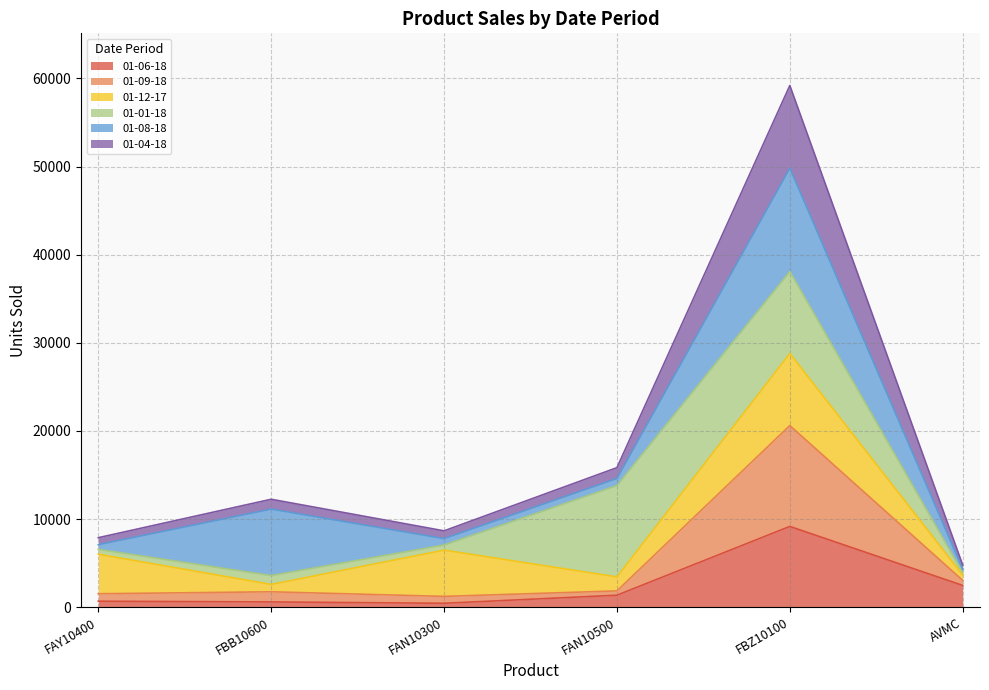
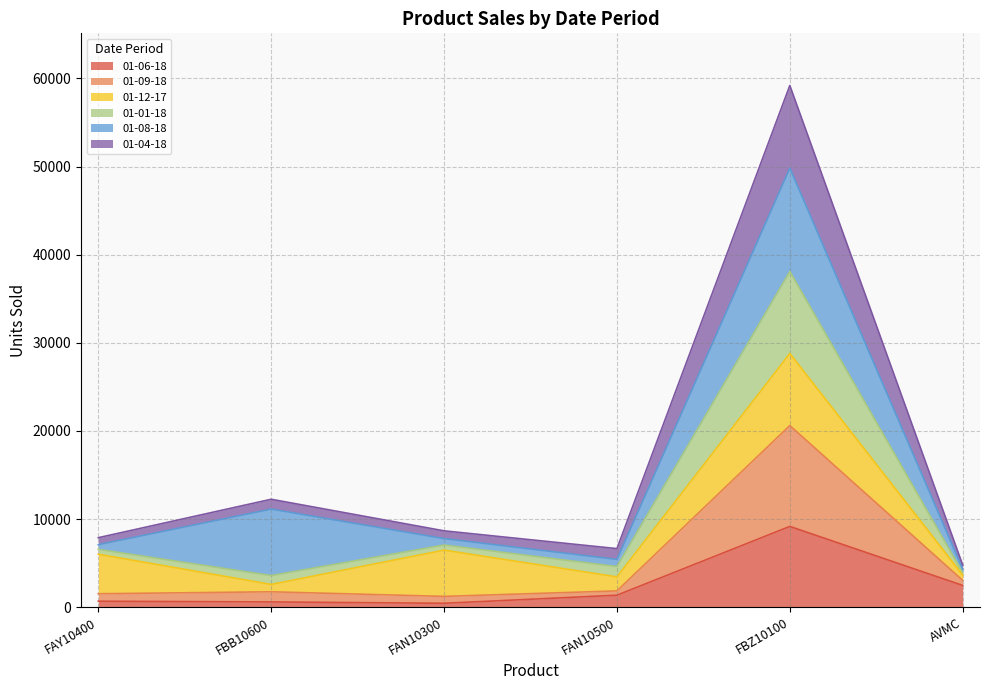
  {
    "01-12-17": {
      "FAY10400": 4000,
      "FBB10600": 1000,
      "FAN10300": 5000,
      "FAN10500": 2000,
      "FBZ10100": 8000
    },
    "01-01-18": {
      "FAY10400": 1000,
      "FBB10600": 1000,
      "FAN10300": 1000,
-     "FAN10500": 10000,
+     "FAN10500": 1000,
      "FBZ10100": 9000
    },
    "01-08-18": {
      "FAY10400": 1000,
      "FBB10600": 8000,
      "FAN10300": 1000,
      "FAN10500": 1000,
      "FBZ10100": 12000,
      "AVMC": 0
    },
    "01-04-18": {
      "FAY10400": 1000,
      "FBB10600": 1000,
      "FAN10300": 1000,
      "FAN10500": 1000,
      "FBZ10100": 9000,
      "AVMC": 0
    }
  }
